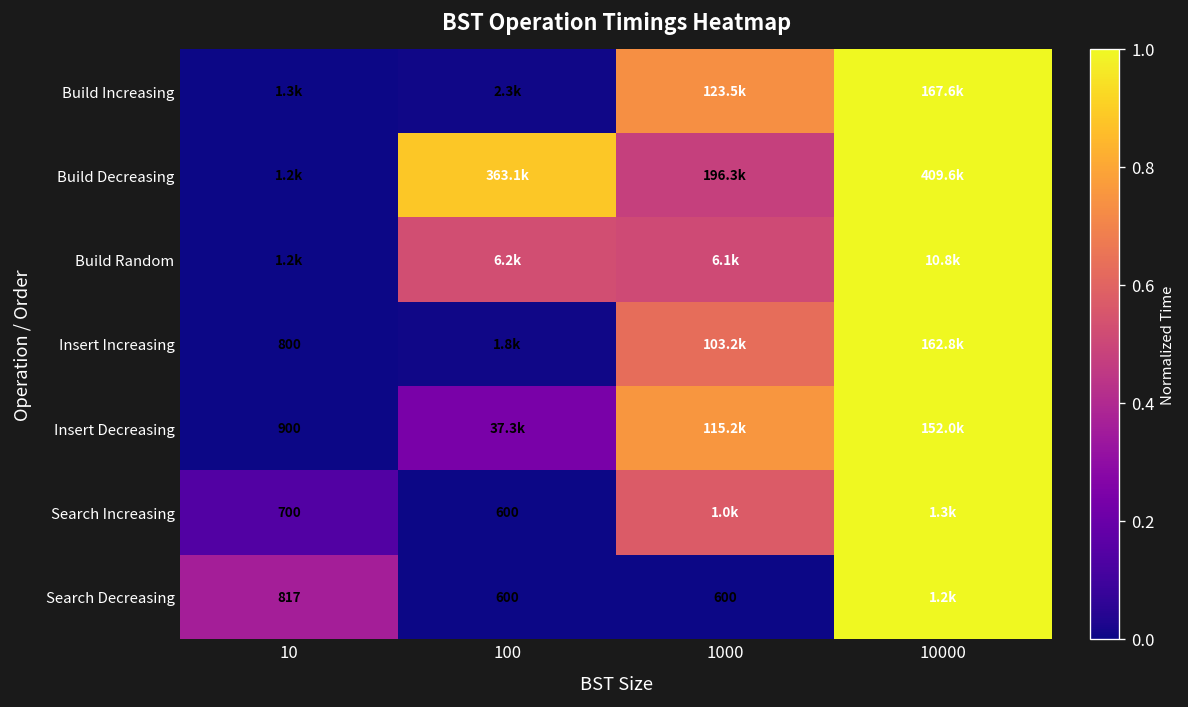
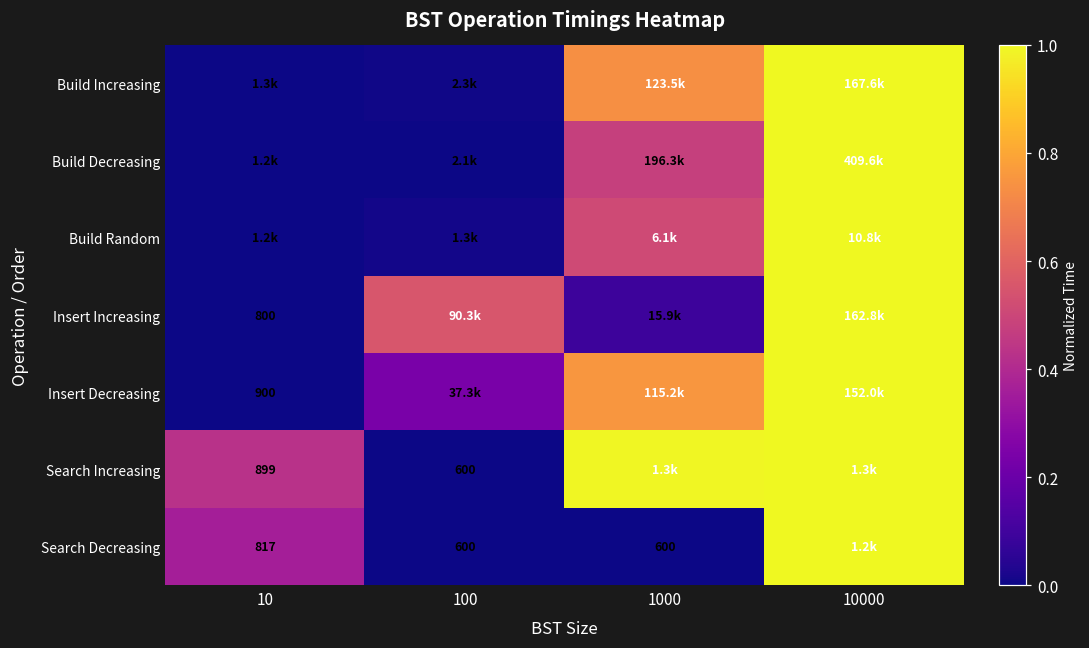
  {
    "Build Increasing": {
      "10": "1.3k",
      "100": "2.3k",
      "1000": "123.5k",
      "10000": "167.6k"
    },
    "Build Decreasing": {
      "10": "1.2k",
-     "100": "363.1k",
+     "100": "2.1k",
      "1000": "196.3k",
      "10000": "409.6k"
    },
    "Build Random": {
      "10": "1.2k",
-     "100": "6.2k",
+     "100": "1.3k",
      "1000": "6.1k",
      "10000": "10.8k"
    },
    "Insert Increasing": {
      "10": "800",
-     "100": "1.8k",
-     "1000": "103.2k",
+     "100": "90.3k",
+     "1000": "15.9k",
      "10000": "162.8k"
    },
    "Insert Decreasing": {
      "10": "900",
      "100": "37.3k",
      "1000": "115.2k",
      "10000": "152.0k"
    },
    "Search Increasing": {
-     "10": "700",
+     "10": "899",
      "100": "600",
-     "1000": "1.0k",
+     "1000": "1.3k",
      "10000": "1.3k"
    },
    "Search Decreasing": {
      "10": "817",
      "100": "600",
      "1000": "600",
      "10000": "1.2k"
    }
  }
